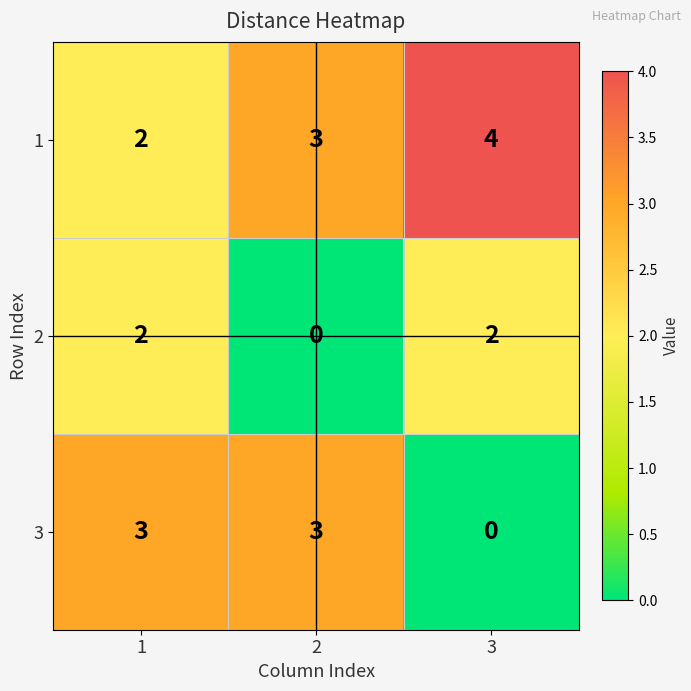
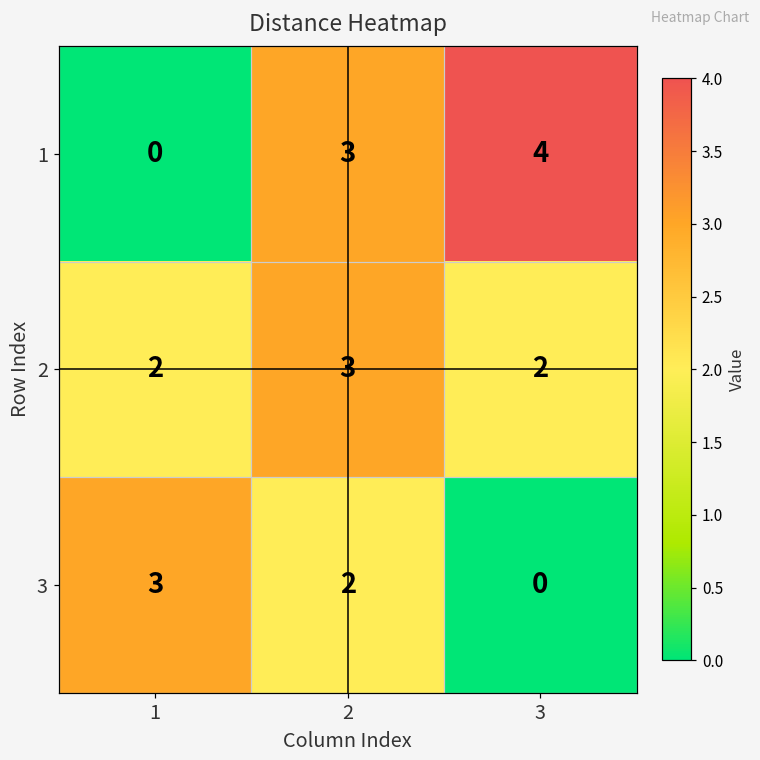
  {
    "1": {
-     "1": 2,
+     "1": 0,
      "2": 3,
      "3": 4
    },
    "2": {
      "1": 2,
-     "2": 0,
+     "2": 3,
      "3": 2
    },
    "3": {
      "1": 3,
-     "2": 3,
+     "2": 2,
      "3": 0
    }
  }
